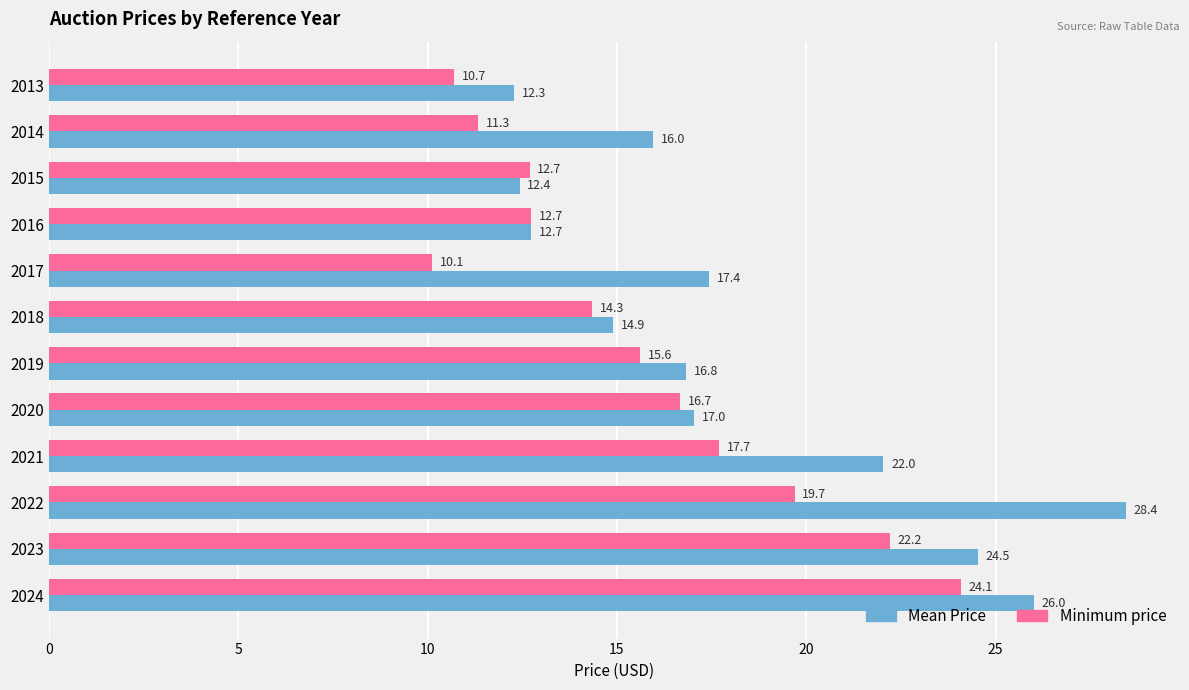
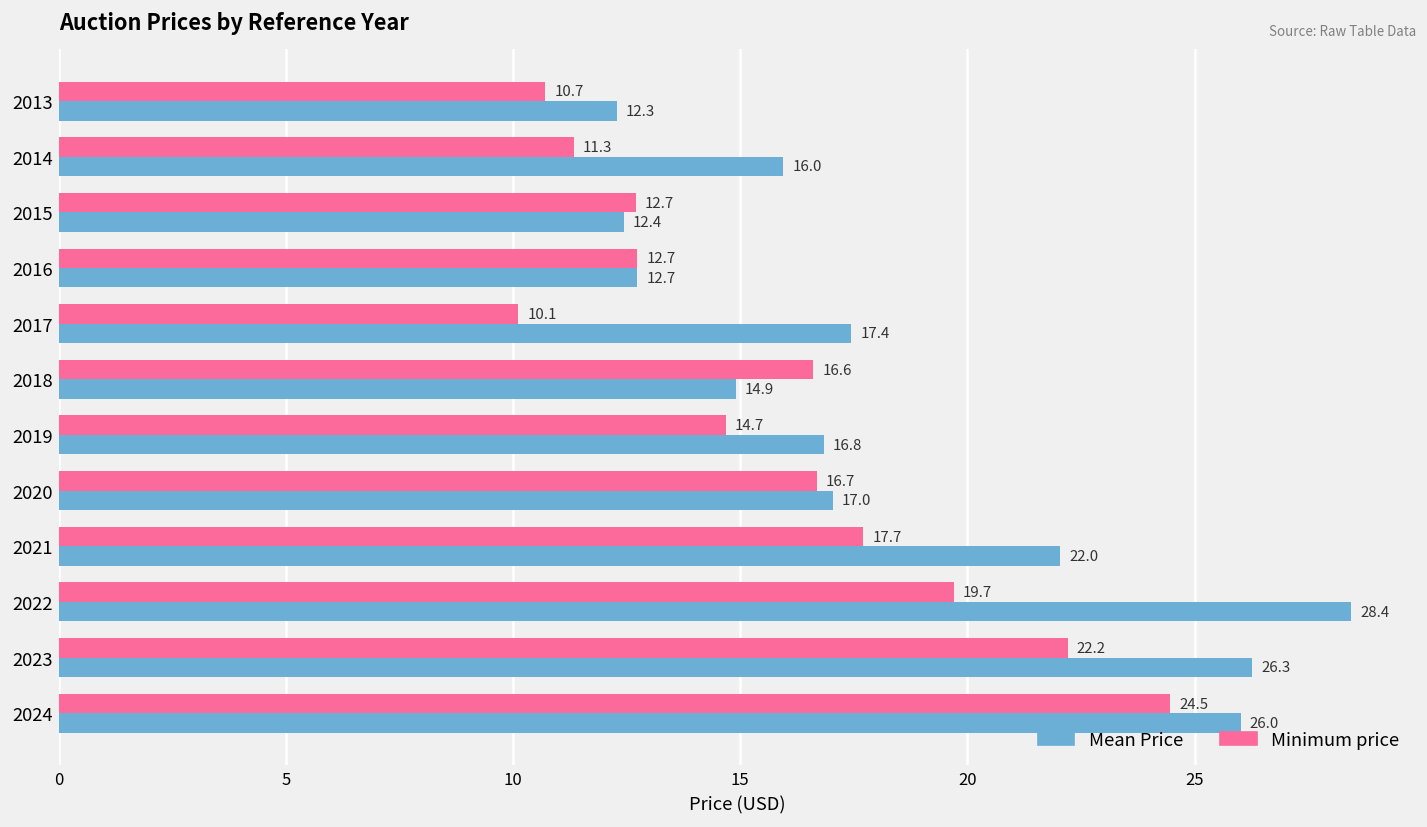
  {
    "Mean Price": {
      "2013": 12.3,
      "2014": 16.0,
      "2015": 12.4,
      "2016": 12.7,
      "2017": 17.4,
      "2018": 14.9,
      "2019": 16.8,
      "2020": 17.0,
      "2021": 22.0,
      "2022": 28.4,
-     "2023": 24.5,
+     "2023": 26.3,
      "2024": 26.0
    },
    "Minimum price": {
      "2013": 10.7,
      "2014": 11.3,
      "2015": 12.7,
      "2016": 12.7,
      "2017": 10.1,
-     "2018": 14.3,
-     "2019": 15.6,
+     "2018": 16.6,
+     "2019": 14.7,
      "2020": 16.7,
      "2021": 17.7,
      "2022": 19.7,
      "2023": 22.2,
-     "2024": 24.1
+     "2024": 24.5
    }
  }
